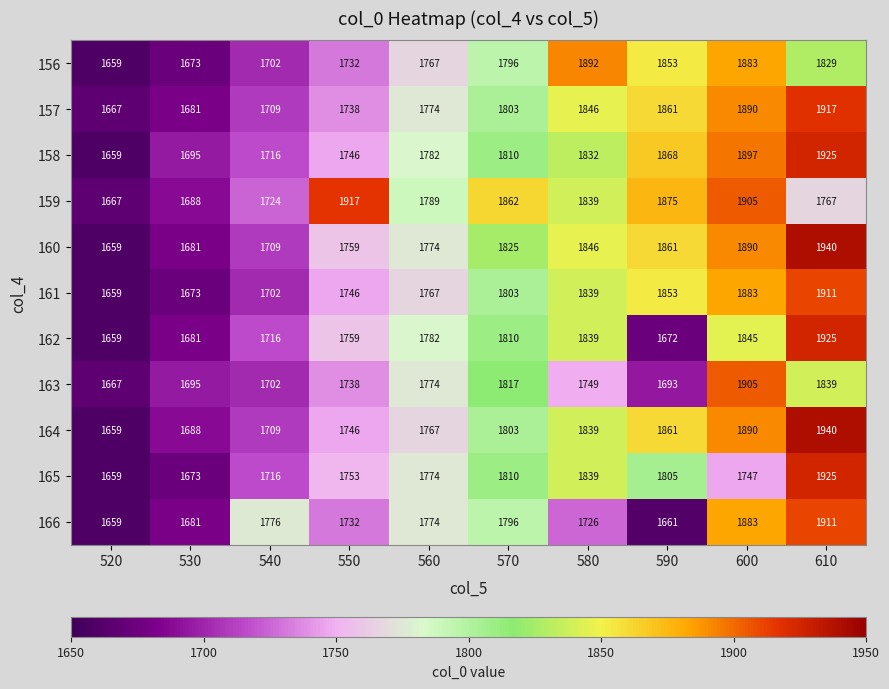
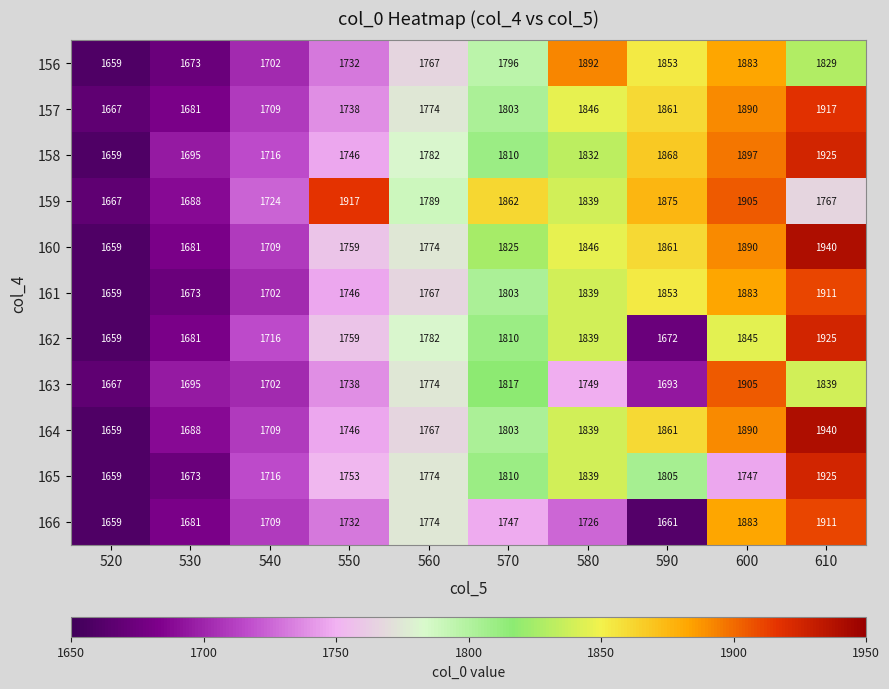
  {
    "156": {
      "520": 1659,
      "530": 1673,
      "540": 1702,
      "550": 1732,
      "560": 1767,
      "570": 1796,
      "580": 1892,
      "590": 1853,
      "600": 1883,
      "610": 1829
    },
    "157": {
      "520": 1667,
      "530": 1681,
      "540": 1709,
      "550": 1738,
      "560": 1774,
      "570": 1803,
      "580": 1846,
      "590": 1861,
      "600": 1890,
      "610": 1917
    },
    "158": {
      "520": 1659,
      "530": 1695,
      "540": 1716,
      "550": 1746,
      "560": 1782,
      "570": 1810,
      "580": 1832,
      "590": 1868,
      "600": 1897,
      "610": 1925
    },
    "159": {
      "520": 1667,
      "530": 1688,
      "540": 1724,
      "550": 1917,
      "560": 1789,
      "570": 1862,
      "580": 1839,
      "590": 1875,
      "600": 1905,
      "610": 1767
    },
    "160": {
      "520": 1659,
      "530": 1681,
      "540": 1709,
      "550": 1759,
      "560": 1774,
      "570": 1825,
      "580": 1846,
      "590": 1861,
      "600": 1890,
      "610": 1940
    },
    "161": {
      "520": 1659,
      "530": 1673,
      "540": 1702,
      "550": 1746,
      "560": 1767,
      "570": 1803,
      "580": 1839,
      "590": 1853,
      "600": 1883,
      "610": 1911
    },
    "162": {
      "520": 1659,
      "530": 1681,
      "540": 1716,
      "550": 1759,
      "560": 1782,
      "570": 1810,
      "580": 1839,
      "590": 1672,
      "600": 1845,
      "610": 1925
    },
    "163": {
      "520": 1667,
      "530": 1695,
      "540": 1702,
      "550": 1738,
      "560": 1774,
      "570": 1817,
      "580": 1749,
      "590": 1693,
      "600": 1905,
      "610": 1839
    },
    "164": {
      "520": 1659,
      "530": 1688,
      "540": 1709,
      "550": 1746,
      "560": 1767,
      "570": 1803,
      "580": 1839,
      "590": 1861,
      "600": 1890,
      "610": 1940
    },
    "165": {
      "520": 1659,
      "530": 1673,
      "540": 1716,
      "550": 1753,
      "560": 1774,
      "570": 1810,
      "580": 1839,
      "590": 1805,
      "600": 1747,
      "610": 1925
    },
    "166": {
      "520": 1659,
      "530": 1681,
-     "540": 1776,
+     "540": 1709,
      "550": 1732,
      "560": 1774,
-     "570": 1796,
+     "570": 1747,
      "580": 1726,
      "590": 1661,
      "600": 1883,
      "610": 1911
    }
  }
